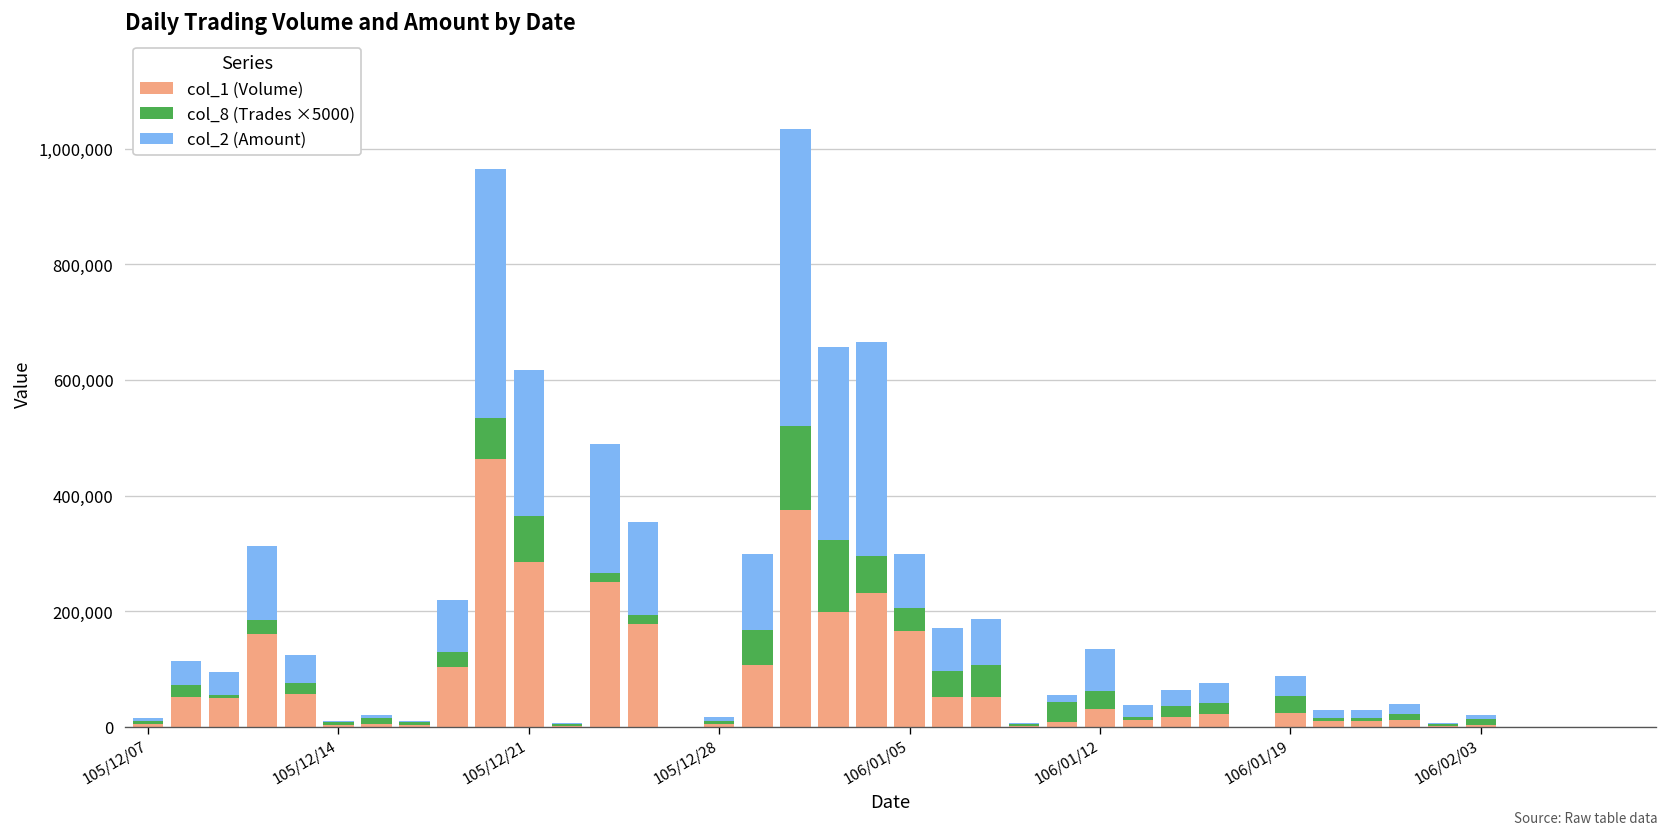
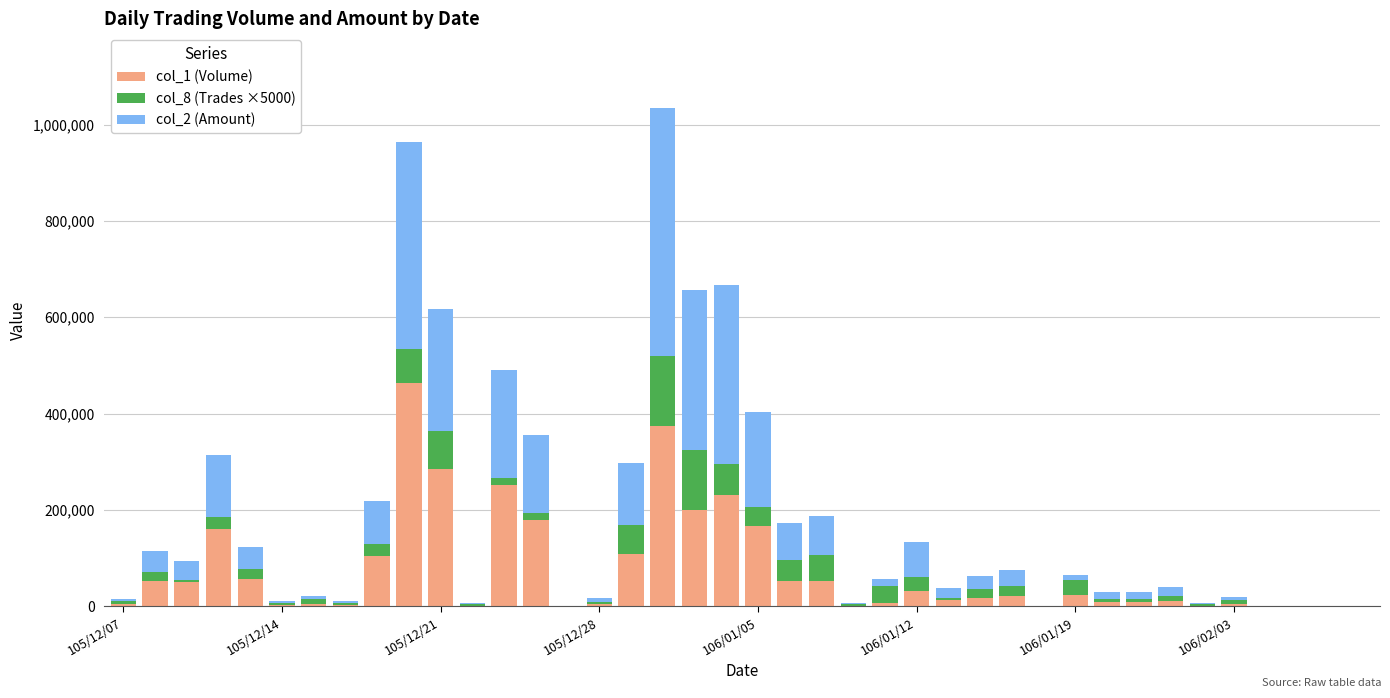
  {
    "col_1 (Volume)": {
      "105/12/07": "10,000",
      "105/12/21": "290,000",
      "106/01/05": "170,000",
      "106/01/12": "30,000",
      "106/01/19": "20,000"
    },
    "col_8 (Trades ×5000)": {
      "105/12/21": "80,000",
      "106/01/05": "40,000",
      "106/01/12": "30,000",
      "106/01/19": "30,000",
      "106/02/03": "10,000"
    },
    "col_2 (Amount)": {
      "105/12/21": "250,000",
      "105/12/28": "10,000",
-     "106/01/05": "90,000",
+     "106/01/05": "200,000",
      "106/01/12": "70,000",
-     "106/01/19": "30,000",
+     "106/01/19": "10,000",
      "106/02/03": "10,000"
    }
  }
